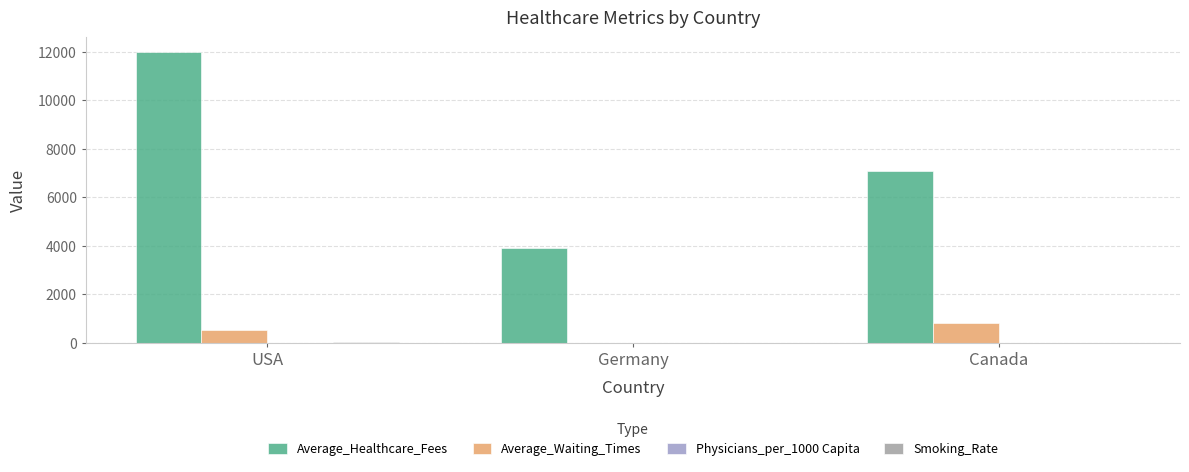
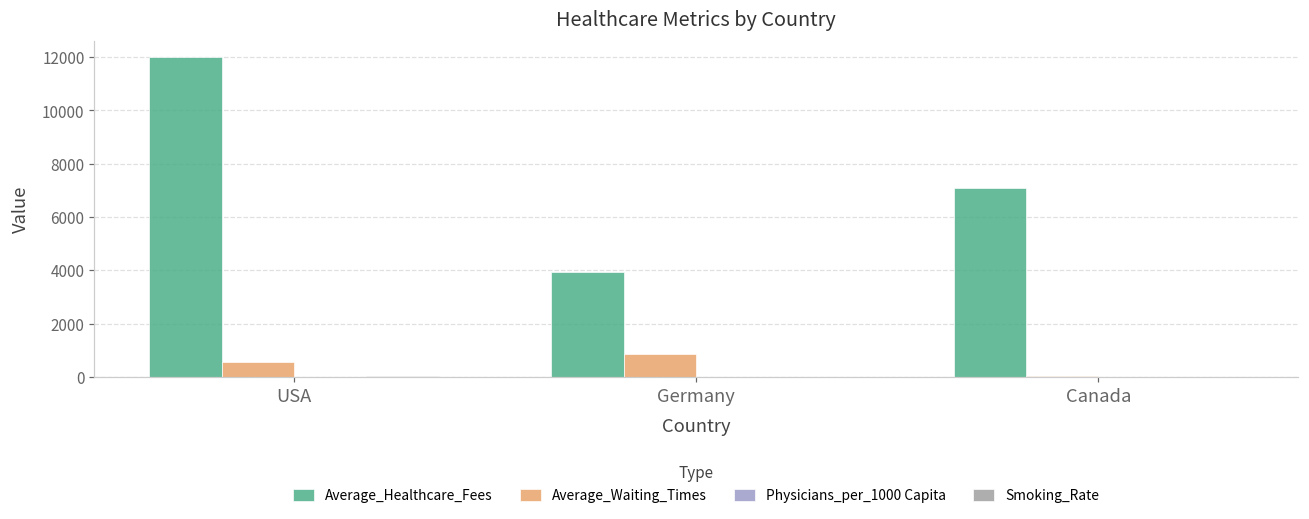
  {
    "Average_Healthcare_Fees": {
      "USA": 12000,
      "Germany": 3900,
      "Canada": 7100
    },
    "Average_Waiting_Times": {
      "USA": 500,
-     "Germany": 0,
-     "Canada": 800
+     "Germany": 900,
+     "Canada": 0
    }
  }
